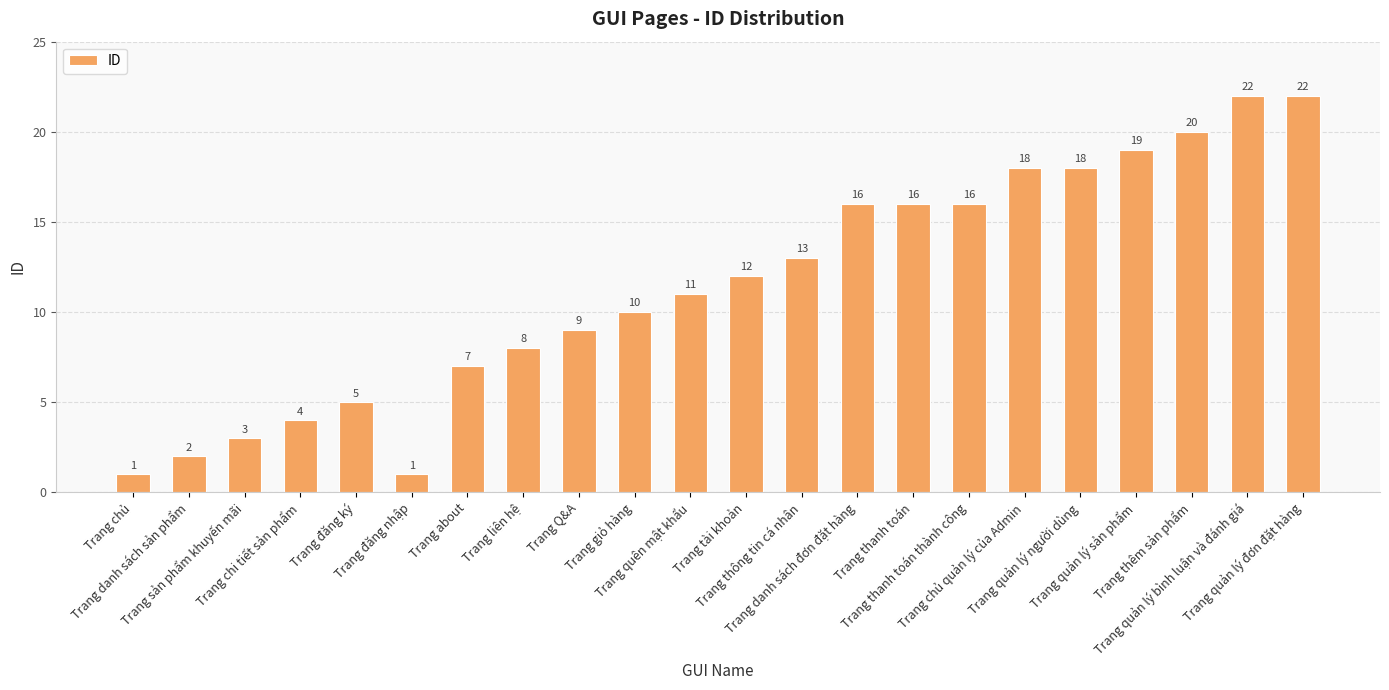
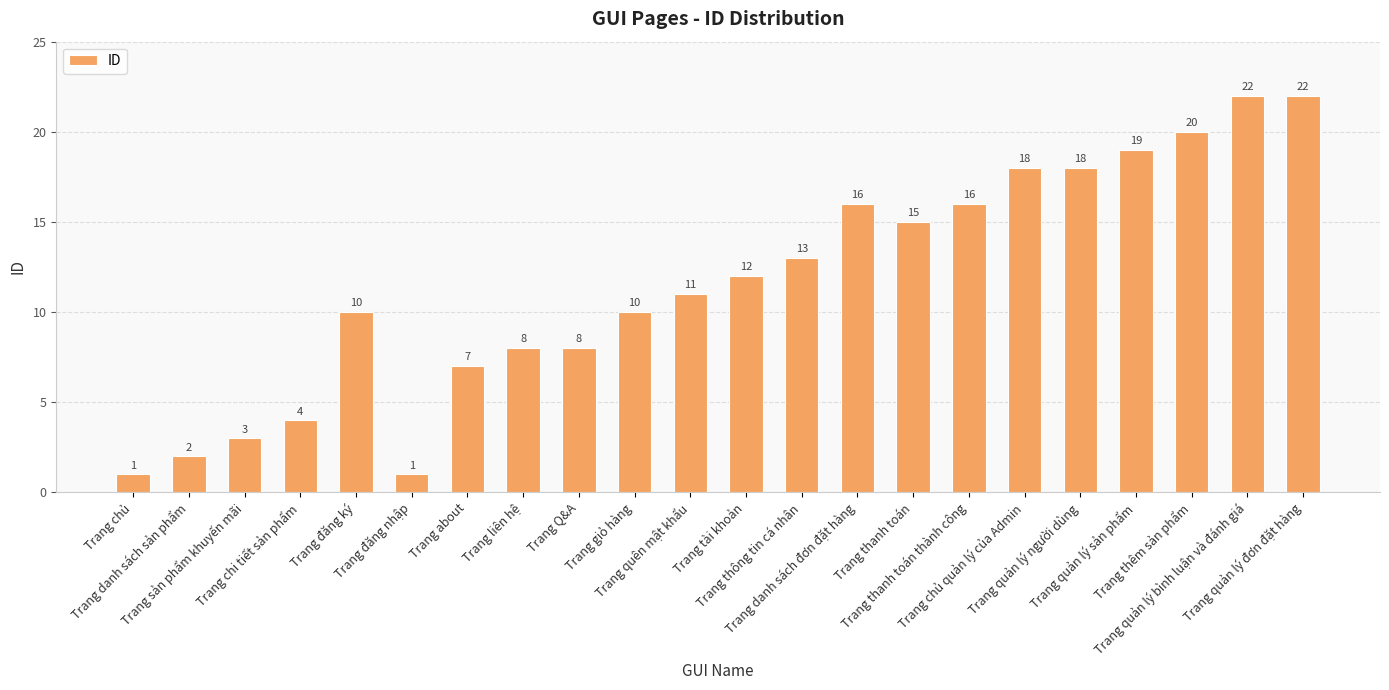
  {
    "Trang chủ": 1,
    "Trang danh sách sản phẩm": 2,
    "Trang sản phẩm khuyến mãi": 3,
    "Trang chi tiết sản phẩm": 4,
-   "Trang đăng ký": 5,
+   "Trang đăng ký": 10,
    "Trang đăng nhập": 1,
    "Trang about": 7,
    "Trang liên hệ": 8,
-   "Trang Q&A": 9,
+   "Trang Q&A": 8,
    "Trang giỏ hàng": 10,
    "Trang quên mật khẩu": 11,
    "Trang tài khoản": 12,
    "Trang thông tin cá nhân": 13,
    "Trang danh sách đơn đặt hàng": 16,
-   "Trang thanh toán": 16,
+   "Trang thanh toán": 15,
    "Trang thanh toán thành công": 16,
    "Trang chủ quản lý của Admin": 18,
    "Trang quản lý người dùng": 18,
    "Trang quản lý sản phẩm": 19,
    "Trang thêm sản phẩm": 20,
    "Trang quản lý bình luận và đánh giá": 22,
    "Trang quản lý đơn đặt hàng": 22
  }
